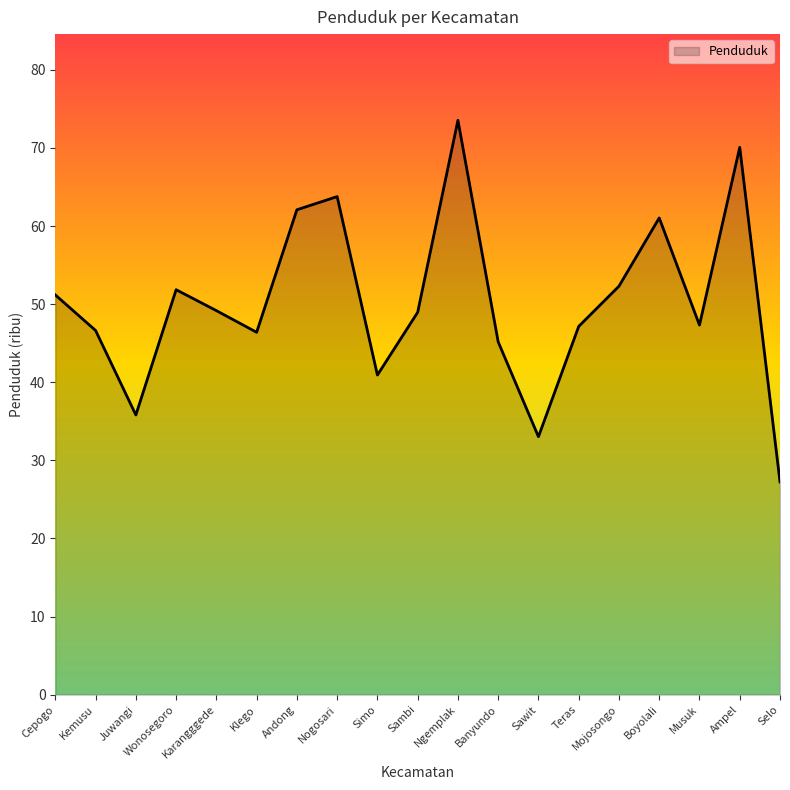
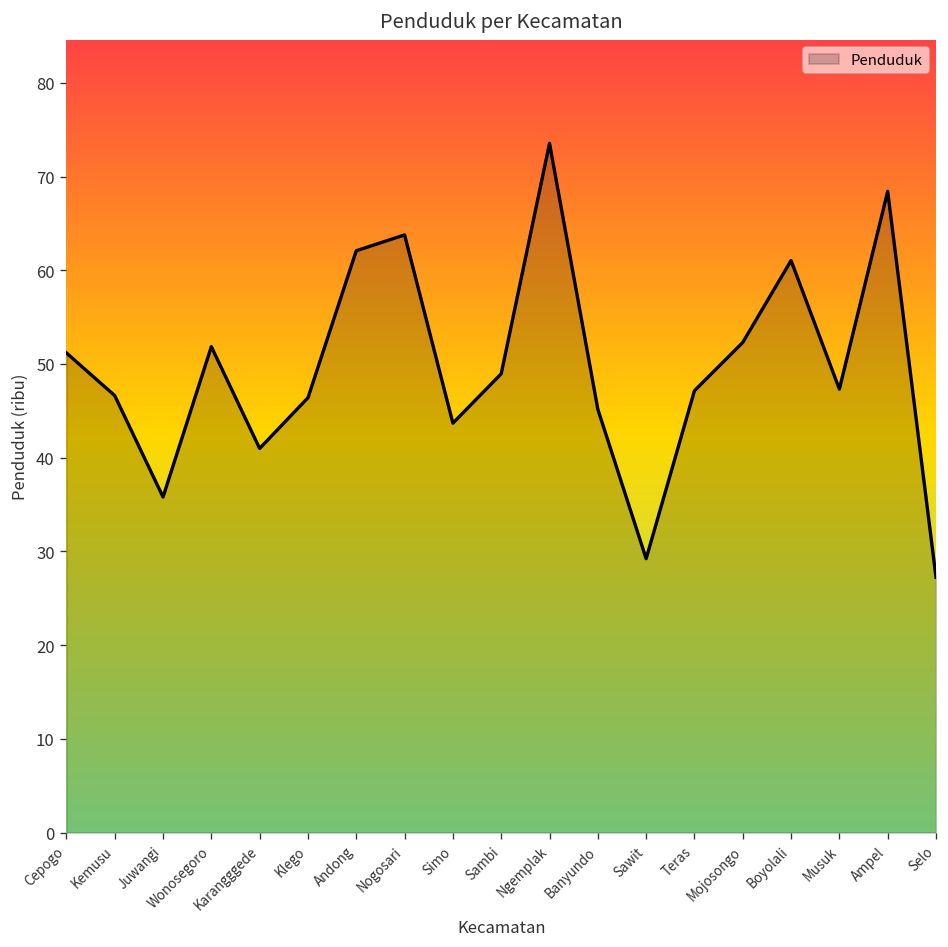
  {
    "Cepogo": 51,
    "Kemusu": 47,
    "Juwangi": 36,
    "Wonosegoro": 52,
-   "Karangggede": 49,
+   "Karangggede": 41,
    "Klego": 46,
    "Andong": 62,
    "Nogosari": 64,
-   "Simo": 41,
+   "Simo": 44,
    "Sambi": 49,
    "Ngemplak": 74,
    "Banyundo": 45,
-   "Sawit": 33,
+   "Sawit": 29,
    "Teras": 47,
    "Mojosongo": 52,
    "Boyolali": 61,
    "Musuk": 47,
-   "Ampel": 70,
+   "Ampel": 68,
    "Selo": 27
  }
